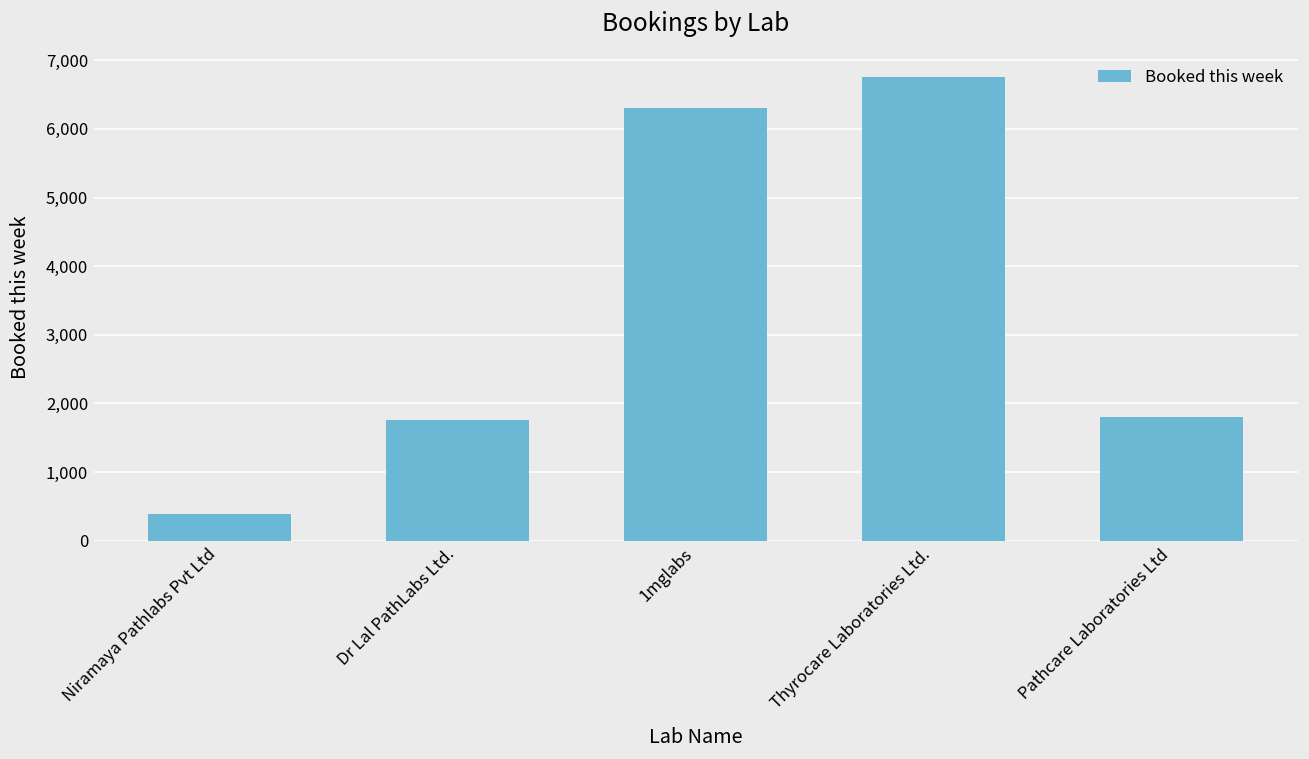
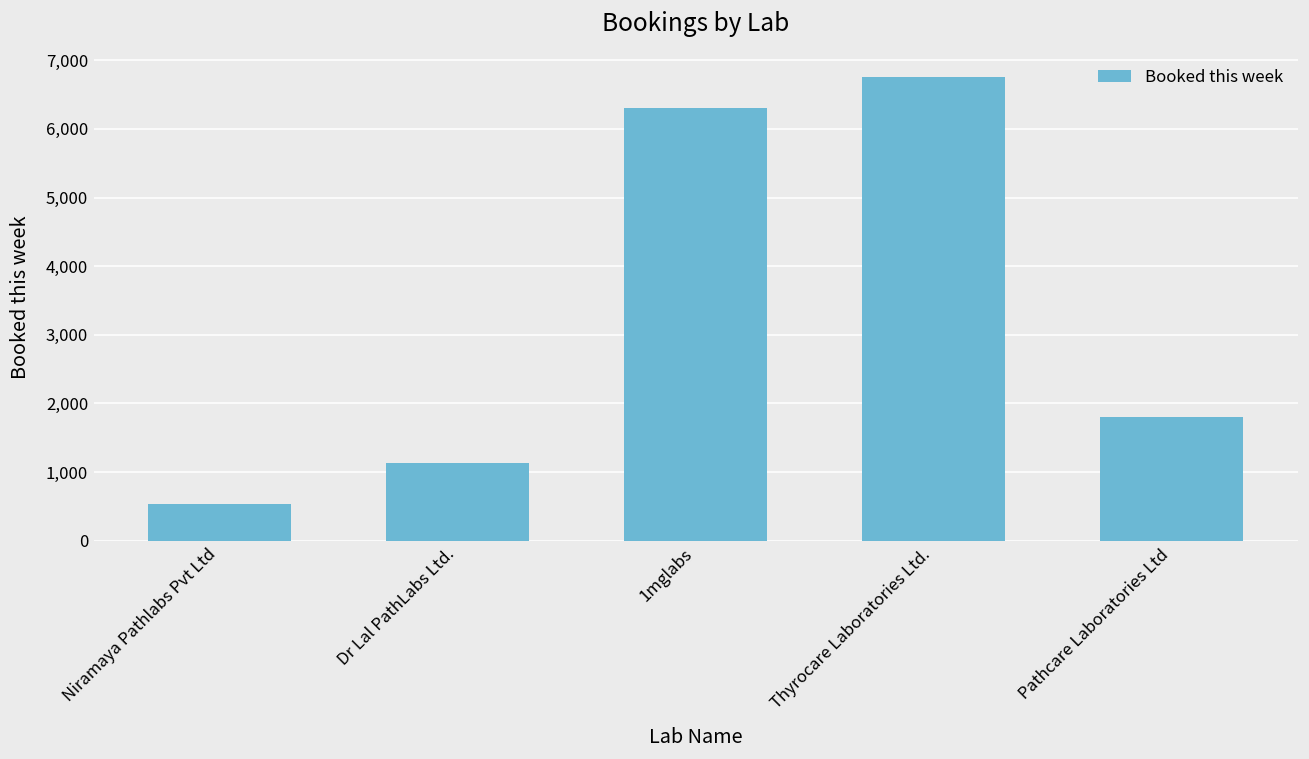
  {
-   "Niramaya Pathlabs Pvt Ltd": "400",
-   "Dr Lal PathLabs Ltd.": "1,800",
+   "Niramaya Pathlabs Pvt Ltd": "500",
+   "Dr Lal PathLabs Ltd.": "1,100",
    "1mglabs": "6,300",
    "Thyrocare Laboratories Ltd.": "6,800",
    "Pathcare Laboratories Ltd": "1,800"
  }
